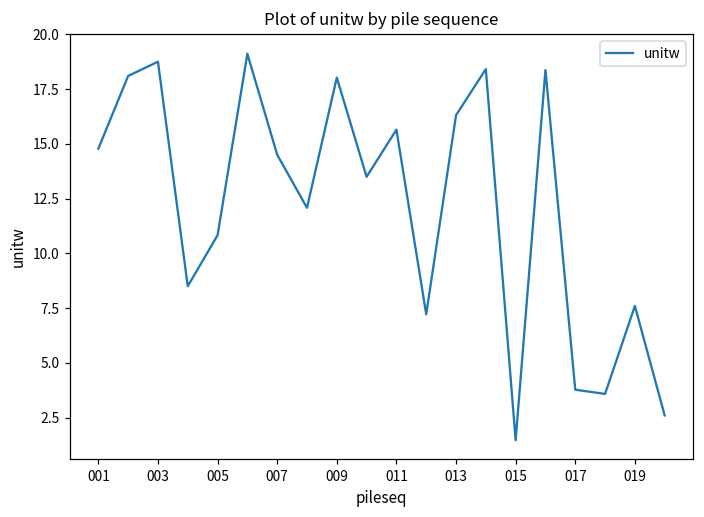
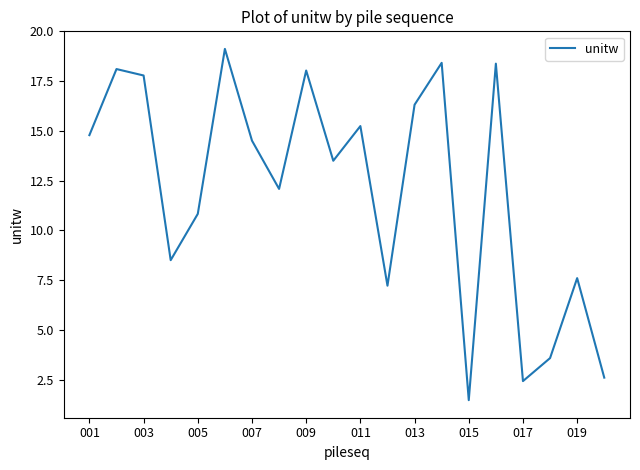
  {
    "001": 14.8,
-   "003": 18.8,
+   "003": 17.8,
    "005": 10.8,
    "007": 14.5,
    "009": 18.0,
-   "011": 15.7,
+   "011": 15.2,
    "013": 16.3,
    "015": 1.5,
-   "017": 3.8,
+   "017": 2.4,
    "019": 7.6
  }
